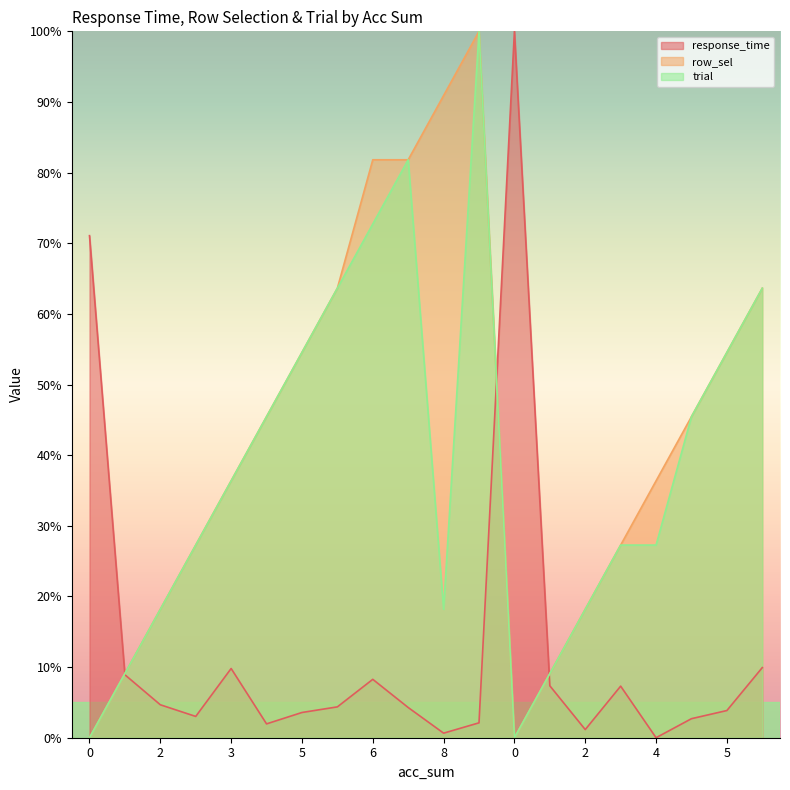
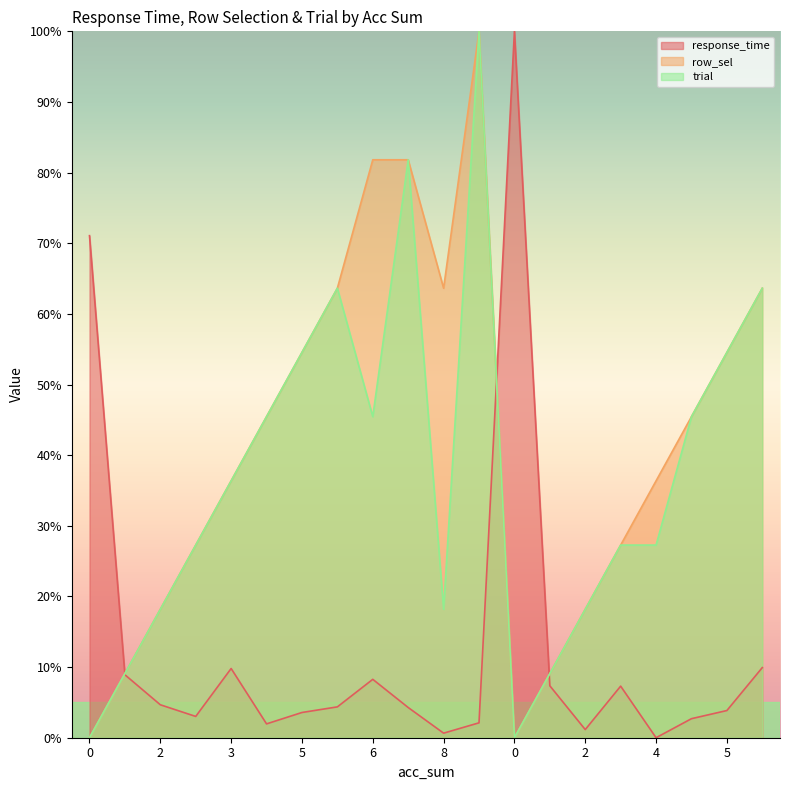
  {
    "response_time": {
      "6": "8%"
    },
    "row_sel": {
      "6": "82%",
-     "8": "91%",
+     "8": "64%",
      "4": "36%"
    },
    "trial": {
-     "6": "73%",
+     "6": "45%",
      "8": "18%",
      "4": "27%"
    }
  }
